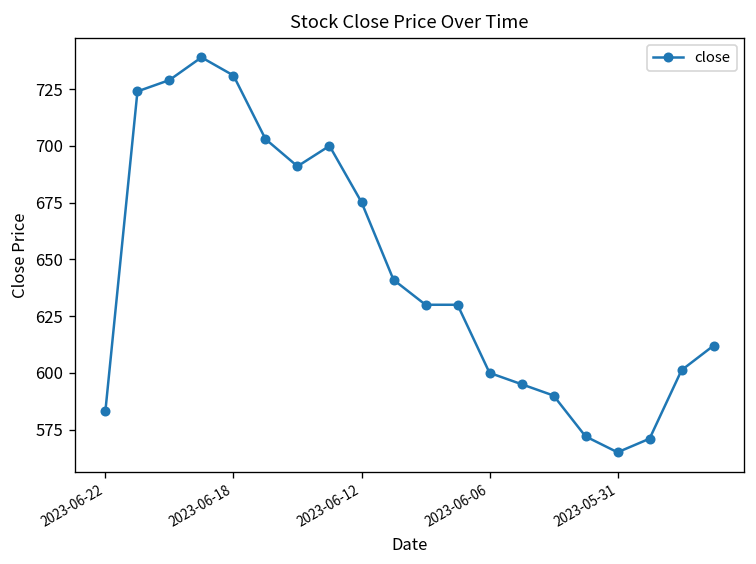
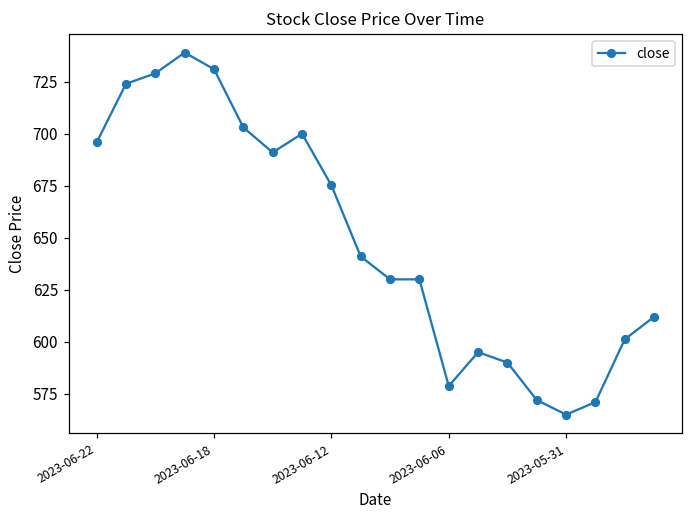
  {
-   "2023-06-22": 583,
+   "2023-06-22": 696,
    "2023-06-18": 731,
    "2023-06-12": 675,
-   "2023-06-06": 600,
+   "2023-06-06": 579,
    "2023-05-31": 565
  }
